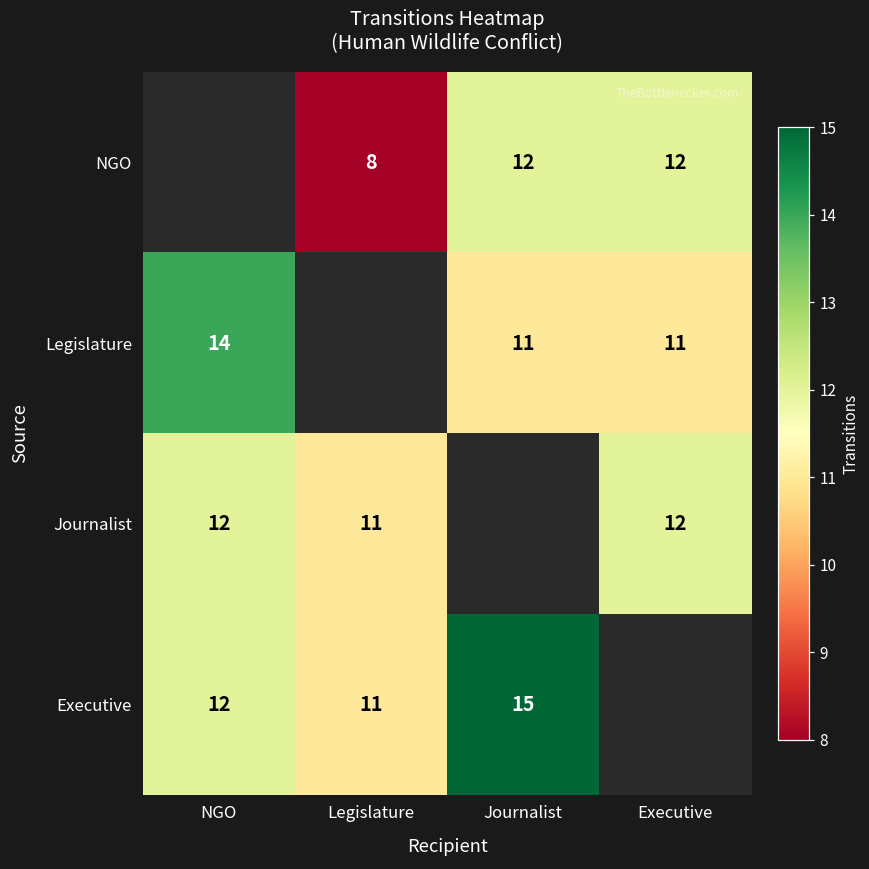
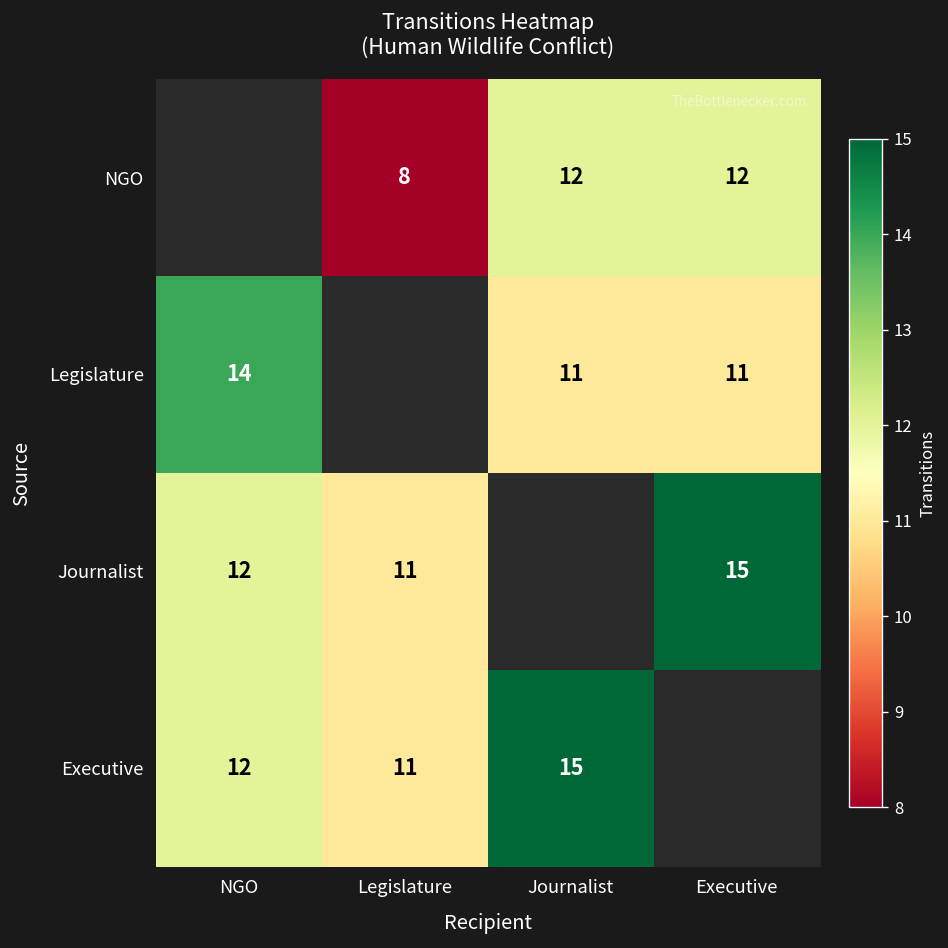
  {
    "NGO": {
      "Legislature": 8,
      "Journalist": 12
    },
    "Legislature": {
      "NGO": 14,
      "Journalist": 11,
      "Executive": 11
    },
    "Journalist": {
      "NGO": 12,
      "Legislature": 11,
-     "Executive": 12
+     "Executive": 15
    },
    "Executive": {
      "NGO": 12,
      "Legislature": 11,
      "Journalist": 15
    }
  }
